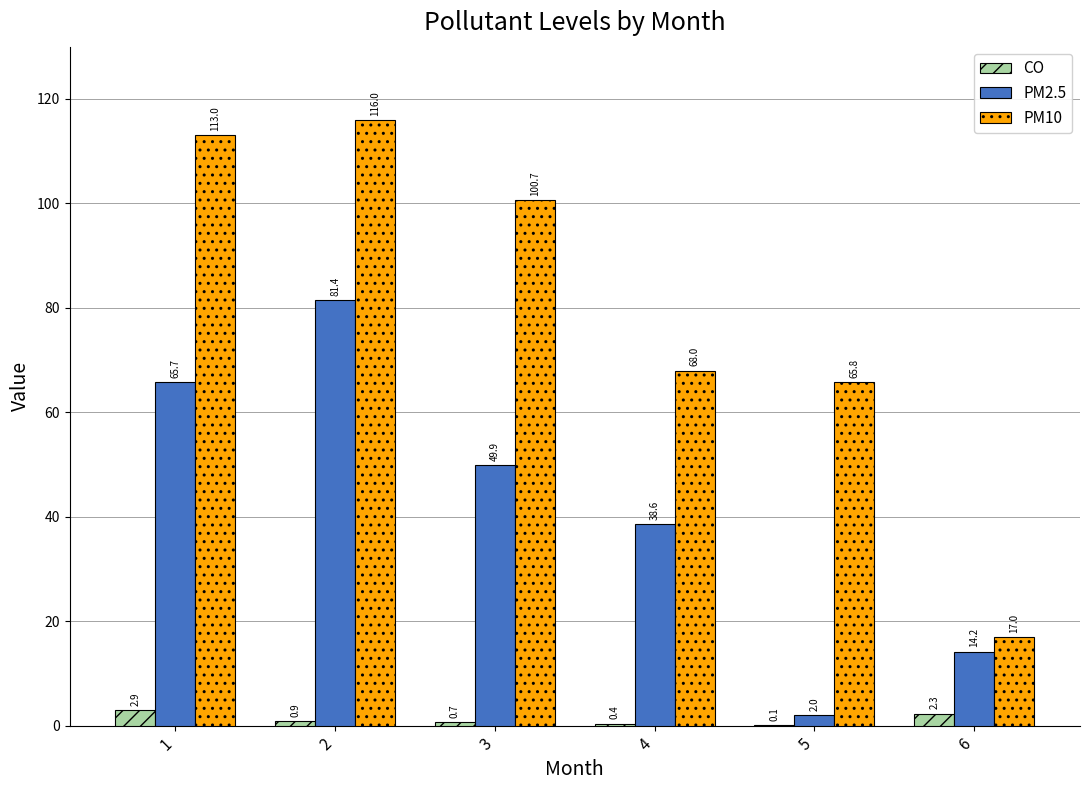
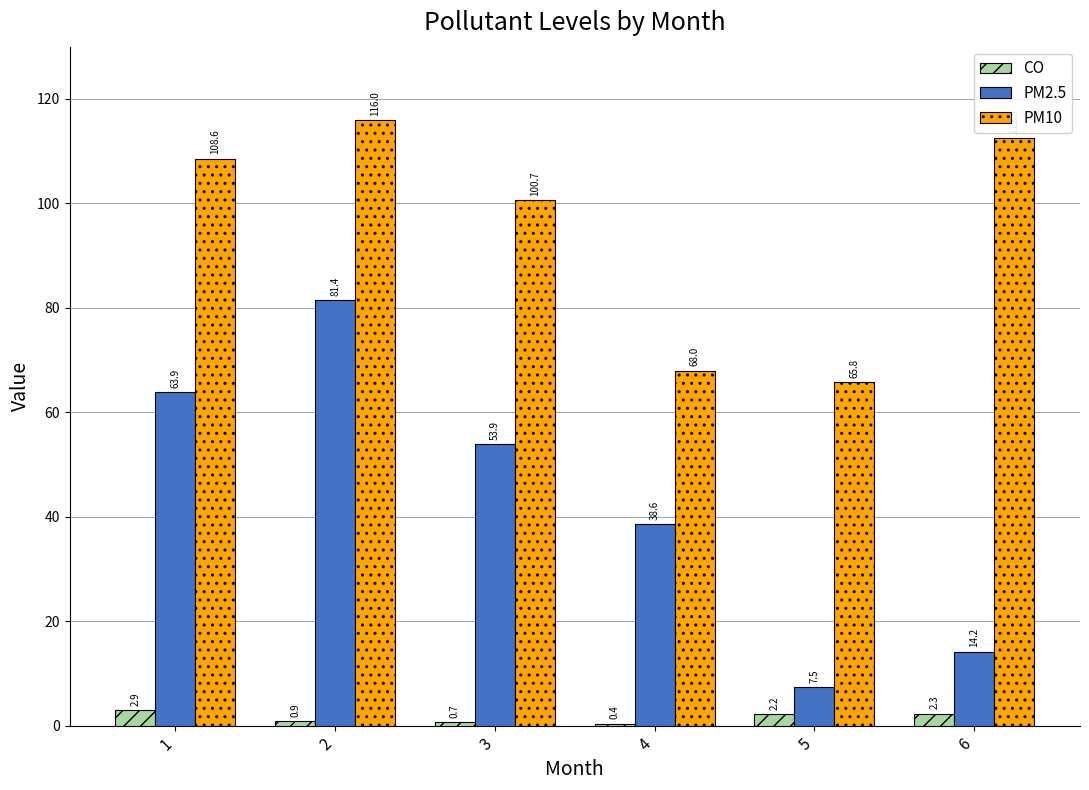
  {
    "CO": {
      "1": 2.9,
      "2": 0.9,
      "3": 0.7,
      "4": 0.4,
-     "5": 0.1,
+     "5": 2.2,
      "6": 2.3
    },
    "PM2.5": {
-     "1": 65.7,
+     "1": 63.9,
      "2": 81.4,
-     "3": 49.9,
+     "3": 53.9,
      "4": 38.6,
-     "5": 2.0,
+     "5": 7.5,
      "6": 14.2
    },
    "PM10": {
-     "1": 113.0,
+     "1": 108.6,
      "2": 116.0,
      "3": 100.7,
      "4": 68.0,
      "5": 65.8,
-     "6": 17
+     "6": 112
    }
  }
